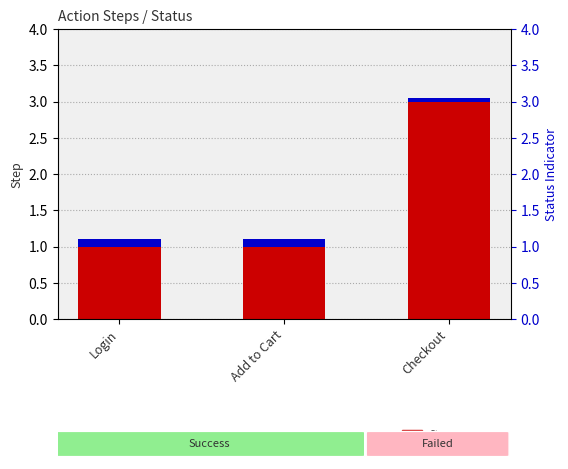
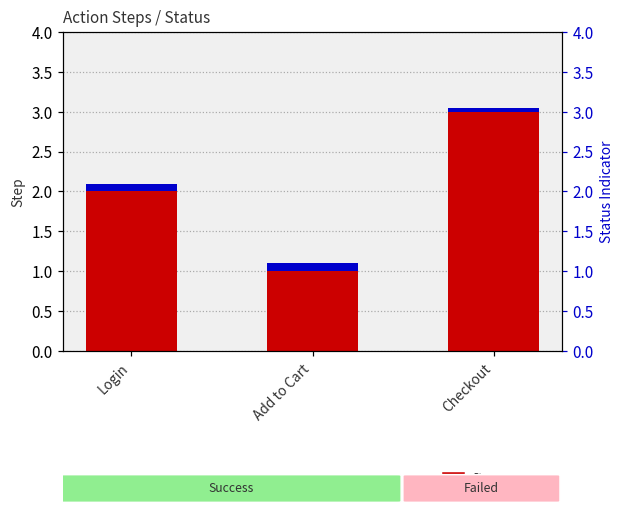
  {
    "Step": {
-     "Login": 1,
+     "Login": 2,
      "Add to Cart": 1,
      "Checkout": 3
    },
    "Status indicator": {
      "Login": 0.1,
      "Add to Cart": 0.1,
      "Checkout": 0.0
    }
  }
